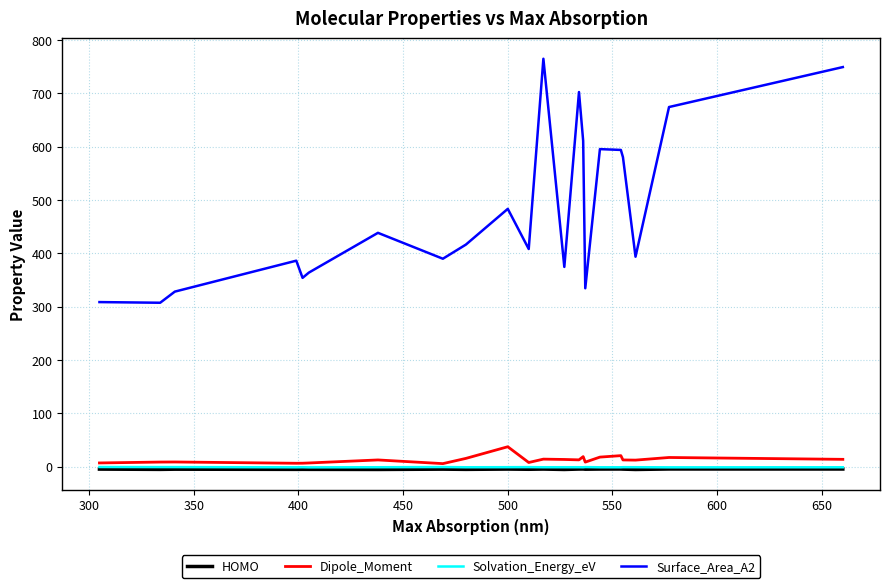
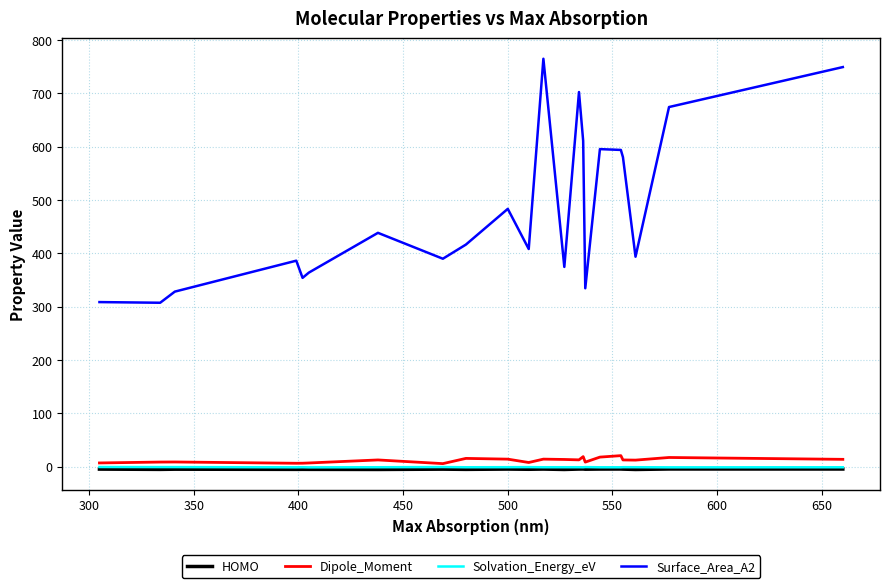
  {
    "Dipole_Moment": {
-     "500": 40
+     "500": 10
    },
    "Surface_Area_A2": {
      "500": 480
    }
  }
